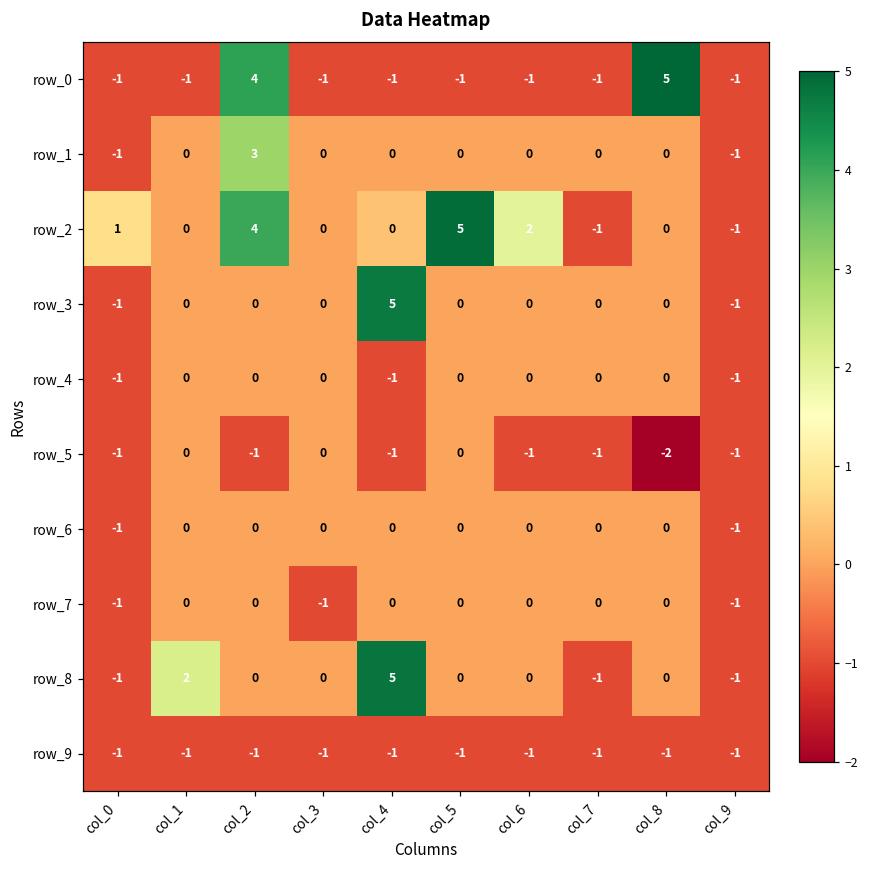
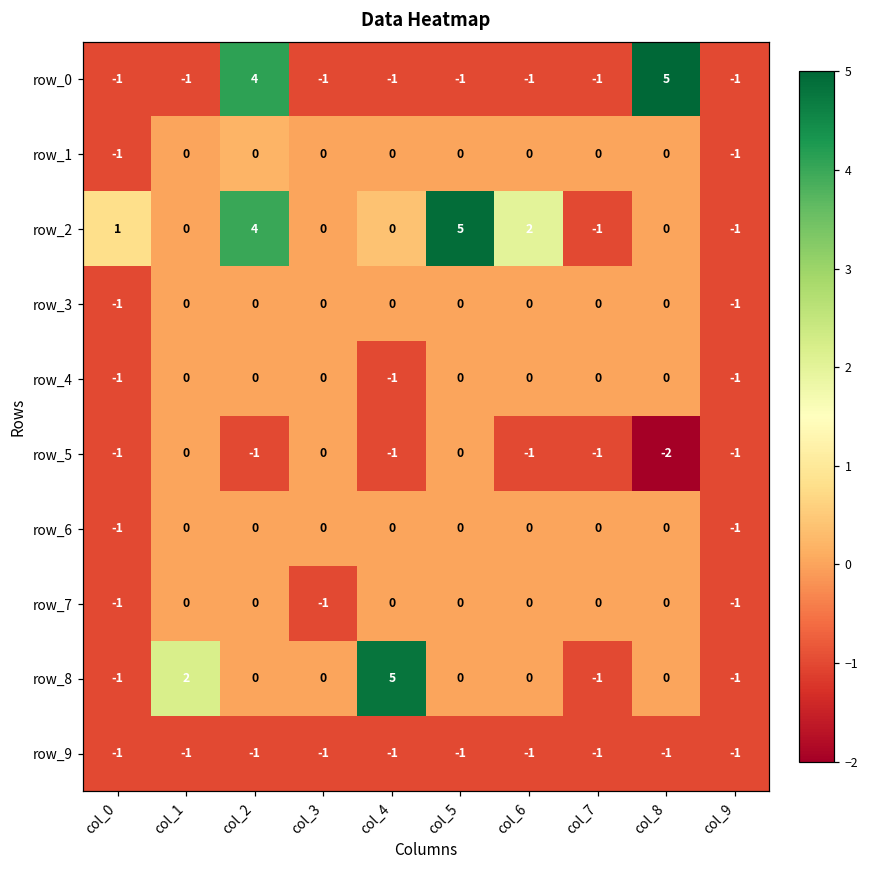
  {
    "row_0": {
      "col_0": -1,
      "col_1": -1,
      "col_2": 4,
      "col_3": -1,
      "col_4": -1,
      "col_5": -1,
      "col_6": -1,
      "col_7": -1,
      "col_8": 5,
      "col_9": -1
    },
    "row_1": {
      "col_0": -1,
      "col_1": 0,
-     "col_2": 3,
+     "col_2": 0,
      "col_3": 0,
      "col_4": 0,
      "col_5": 0,
      "col_6": 0,
      "col_7": 0,
      "col_8": 0,
      "col_9": -1
    },
    "row_2": {
      "col_0": 1,
      "col_1": 0,
      "col_2": 4,
      "col_3": 0,
      "col_4": 0,
      "col_5": 5,
      "col_6": 2,
      "col_7": -1,
      "col_8": 0,
      "col_9": -1
    },
    "row_3": {
      "col_0": -1,
      "col_1": 0,
      "col_2": 0,
      "col_3": 0,
-     "col_4": 5,
+     "col_4": 0,
      "col_5": 0,
      "col_6": 0,
      "col_7": 0,
      "col_8": 0,
      "col_9": -1
    },
    "row_4": {
      "col_0": -1,
      "col_1": 0,
      "col_2": 0,
      "col_3": 0,
      "col_4": -1,
      "col_5": 0,
      "col_6": 0,
      "col_7": 0,
      "col_8": 0,
      "col_9": -1
    },
    "row_5": {
      "col_0": -1,
      "col_1": 0,
      "col_2": -1,
      "col_3": 0,
      "col_4": -1,
      "col_5": 0,
      "col_6": -1,
      "col_7": -1,
      "col_8": -2,
      "col_9": -1
    },
    "row_6": {
      "col_0": -1,
      "col_1": 0,
      "col_2": 0,
      "col_3": 0,
      "col_4": 0,
      "col_5": 0,
      "col_6": 0,
      "col_7": 0,
      "col_8": 0,
      "col_9": -1
    },
    "row_7": {
      "col_0": -1,
      "col_1": 0,
      "col_2": 0,
      "col_3": -1,
      "col_4": 0,
      "col_5": 0,
      "col_6": 0,
      "col_7": 0,
      "col_8": 0,
      "col_9": -1
    },
    "row_8": {
      "col_0": -1,
      "col_1": 2,
      "col_2": 0,
      "col_3": 0,
      "col_4": 5,
      "col_5": 0,
      "col_6": 0,
      "col_7": -1,
      "col_8": 0,
      "col_9": -1
    },
    "row_9": {
      "col_0": -1,
      "col_1": -1,
      "col_2": -1,
      "col_3": -1,
      "col_4": -1,
      "col_5": -1,
      "col_6": -1,
      "col_7": -1,
      "col_8": -1,
      "col_9": -1
    }
  }
